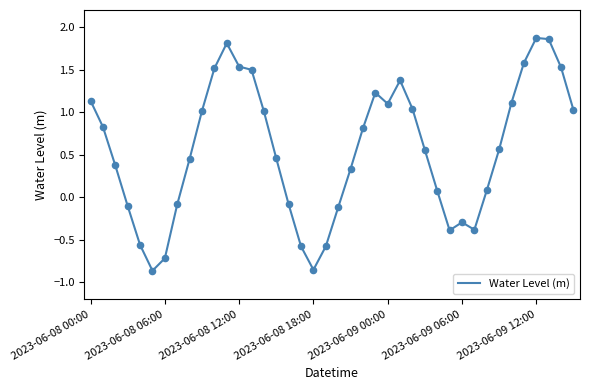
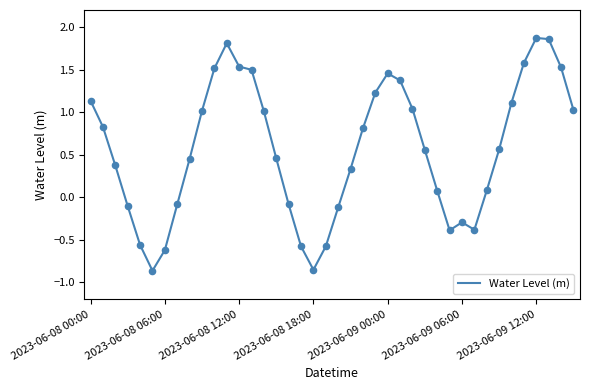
  {
    "2023-06-08 00:00": 1.1,
-   "2023-06-08 06:00": -0.7,
+   "2023-06-08 06:00": -0.6,
    "2023-06-08 12:00": 1.5,
    "2023-06-08 18:00": -0.9,
-   "2023-06-09 00:00": 1.1,
+   "2023-06-09 00:00": 1.5,
    "2023-06-09 06:00": -0.3,
    "2023-06-09 12:00": 1.9
  }
